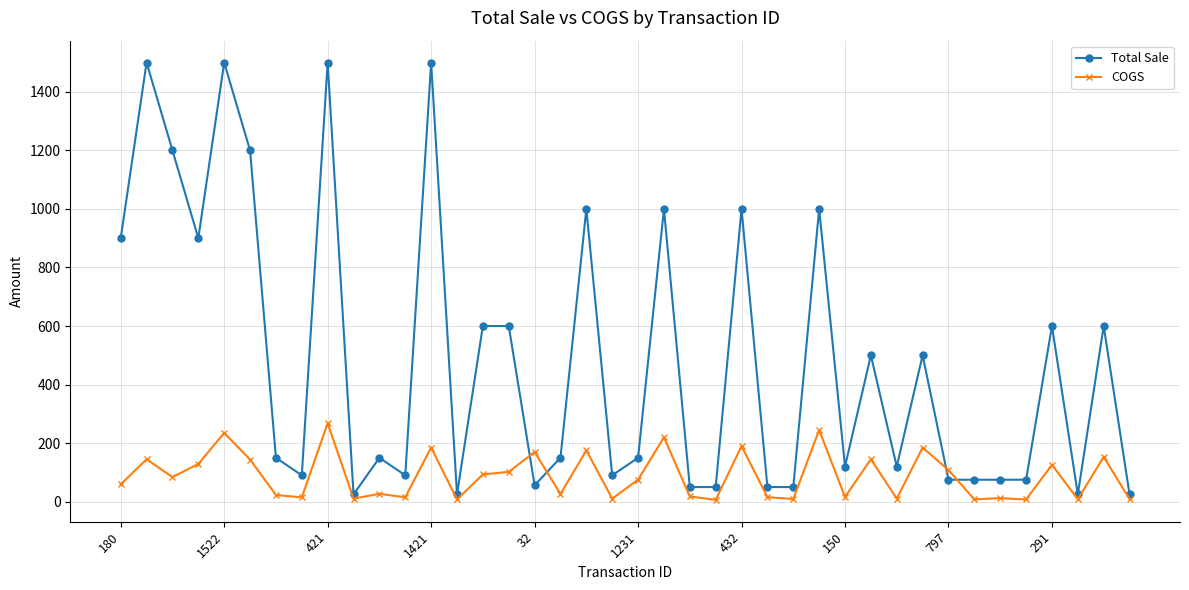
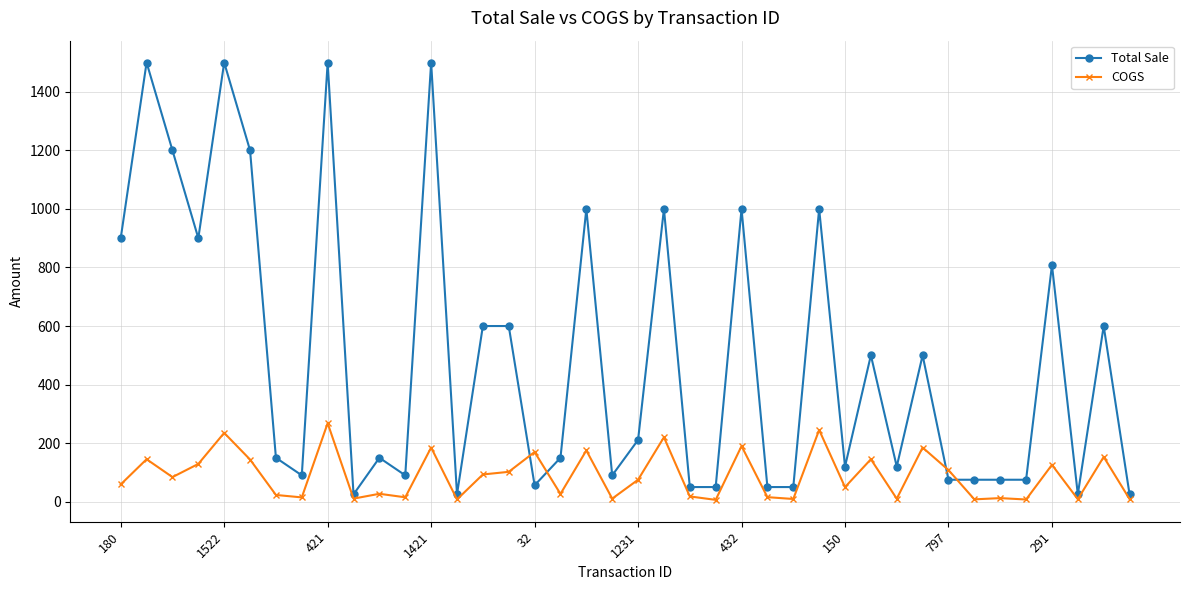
  {
    "Total Sale": {
      "180": 900,
      "1522": 1500,
      "421": 1500,
      "1421": 1500,
      "32": 60,
-     "1231": 150,
+     "1231": 210,
      "432": 1000,
      "150": 120,
      "797": 80,
-     "291": 600
+     "291": 810
    },
    "COGS": {
      "180": 60,
      "1522": 240,
      "421": 270,
      "1421": 190,
      "32": 170,
      "1231": 80,
      "432": 190,
-     "150": 20,
+     "150": 50,
      "797": 110,
      "291": 130
    }
  }
